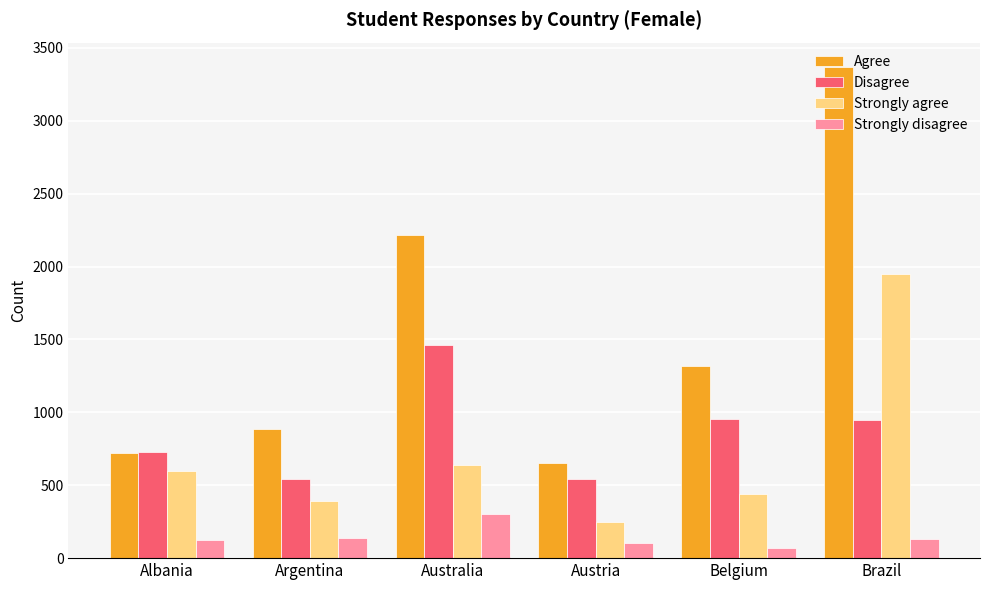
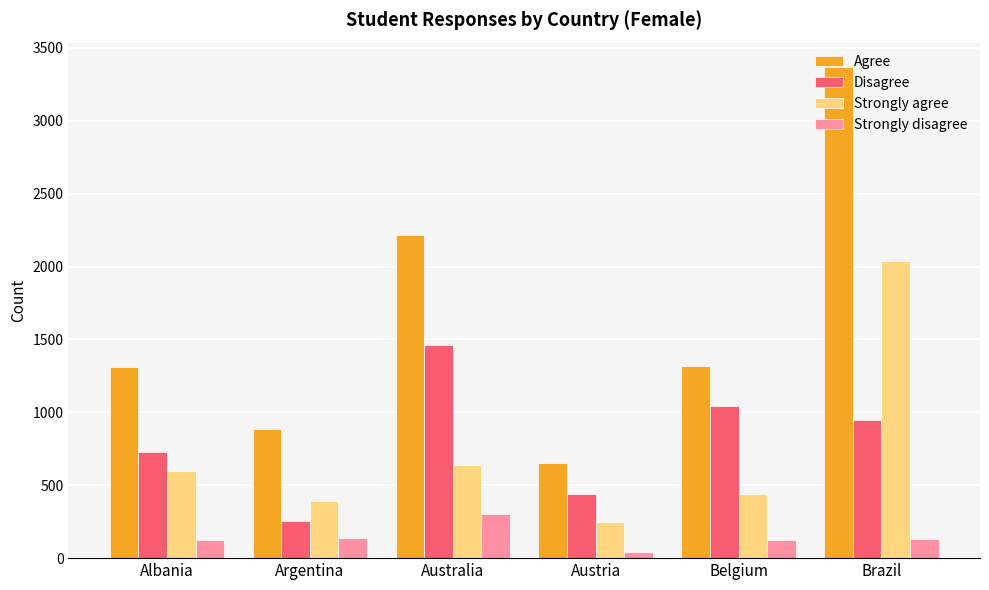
  {
    "Agree": {
-     "Albania": 720,
+     "Albania": 1310,
      "Argentina": 890,
      "Australia": 2220,
      "Austria": 650,
      "Belgium": 1320,
      "Brazil": 3370
    },
    "Disagree": {
      "Albania": 730,
-     "Argentina": 540,
+     "Argentina": 260,
      "Australia": 1460,
-     "Austria": 540,
-     "Belgium": 950,
+     "Austria": 440,
+     "Belgium": 1040,
      "Brazil": 950
    },
    "Strongly agree": {
      "Albania": 600,
      "Argentina": 390,
      "Australia": 640,
      "Austria": 250,
      "Belgium": 440,
-     "Brazil": 1950
+     "Brazil": 2040
    },
    "Strongly disagree": {
      "Albania": 120,
      "Argentina": 140,
      "Australia": 310,
-     "Austria": 100,
-     "Belgium": 70,
+     "Austria": 50,
+     "Belgium": 120,
      "Brazil": 130
    }
  }
